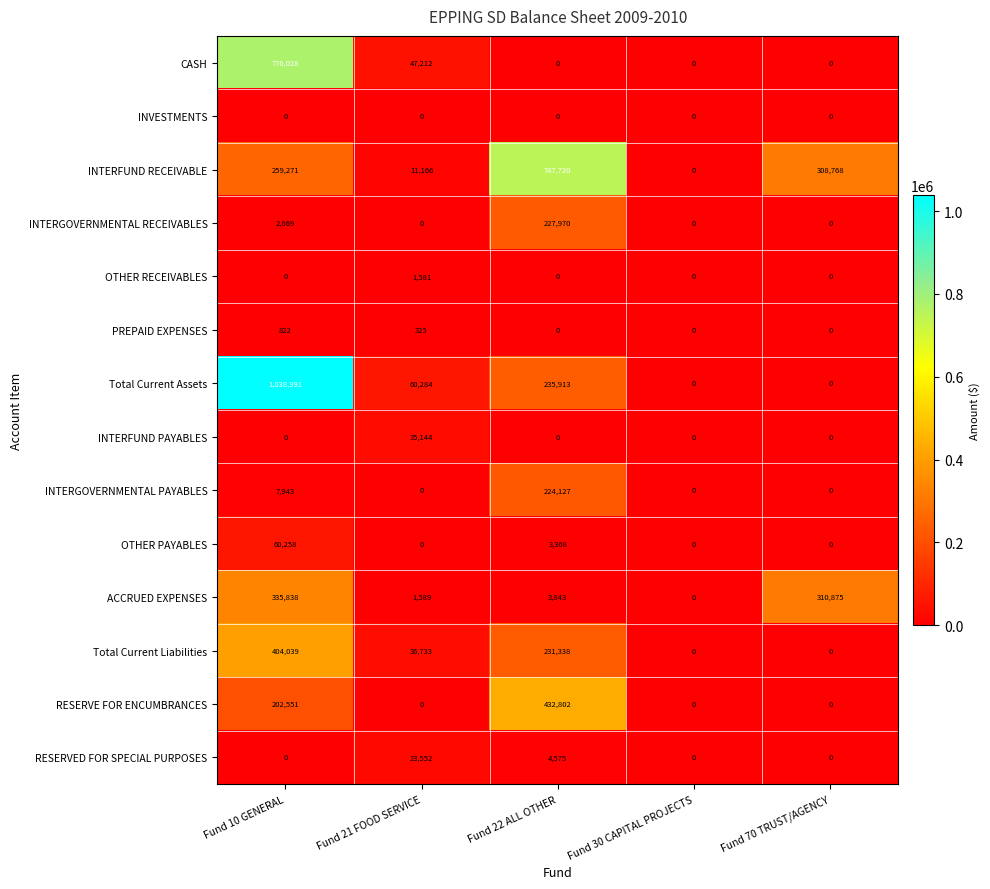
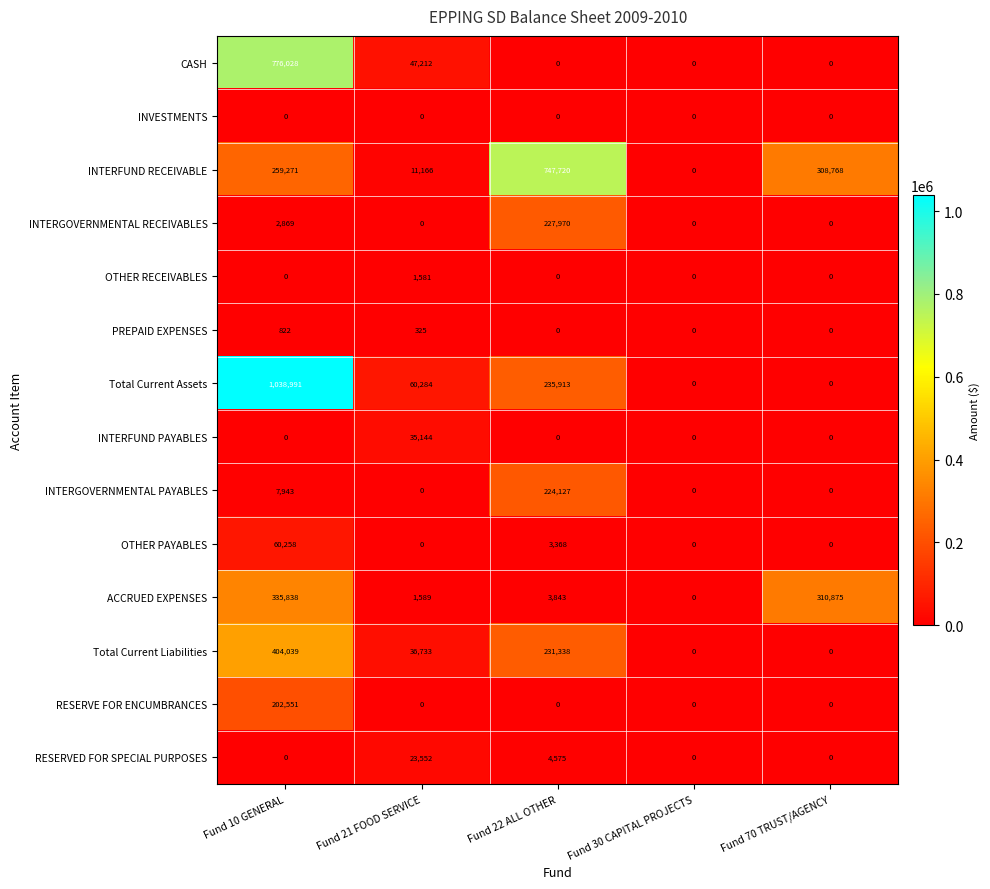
  {
    "CASH": {
      "Fund 10 GENERAL": "776,028",
      "Fund 21 FOOD SERVICE": "47,212",
      "Fund 22 ALL OTHER": "0",
      "Fund 30 CAPITAL PROJECTS": "0",
      "Fund 70 TRUST/AGENCY": "0"
    },
    "INVESTMENTS": {
      "Fund 10 GENERAL": "0",
      "Fund 21 FOOD SERVICE": "0",
      "Fund 22 ALL OTHER": "0",
      "Fund 30 CAPITAL PROJECTS": "0",
      "Fund 70 TRUST/AGENCY": "0"
    },
    "INTERFUND RECEIVABLE": {
      "Fund 10 GENERAL": "259,271",
      "Fund 21 FOOD SERVICE": "11,166",
      "Fund 22 ALL OTHER": "747,720",
      "Fund 30 CAPITAL PROJECTS": "0",
      "Fund 70 TRUST/AGENCY": "308,768"
    },
    "INTERGOVERNMENTAL RECEIVABLES": {
      "Fund 10 GENERAL": "2,869",
      "Fund 21 FOOD SERVICE": "0",
      "Fund 22 ALL OTHER": "227,970",
      "Fund 30 CAPITAL PROJECTS": "0",
      "Fund 70 TRUST/AGENCY": "0"
    },
    "OTHER RECEIVABLES": {
      "Fund 10 GENERAL": "0",
      "Fund 21 FOOD SERVICE": "1,581",
      "Fund 22 ALL OTHER": "0",
      "Fund 30 CAPITAL PROJECTS": "0",
      "Fund 70 TRUST/AGENCY": "0"
    },
    "PREPAID EXPENSES": {
      "Fund 10 GENERAL": "822",
      "Fund 21 FOOD SERVICE": "325",
      "Fund 22 ALL OTHER": "0",
      "Fund 30 CAPITAL PROJECTS": "0",
      "Fund 70 TRUST/AGENCY": "0"
    },
    "Total Current Assets": {
      "Fund 10 GENERAL": "1,038,991",
      "Fund 21 FOOD SERVICE": "60,284",
      "Fund 22 ALL OTHER": "235,913",
      "Fund 30 CAPITAL PROJECTS": "0",
      "Fund 70 TRUST/AGENCY": "0"
    },
    "INTERFUND PAYABLES": {
      "Fund 10 GENERAL": "0",
      "Fund 21 FOOD SERVICE": "35,144",
      "Fund 22 ALL OTHER": "0",
      "Fund 30 CAPITAL PROJECTS": "0",
      "Fund 70 TRUST/AGENCY": "0"
    },
    "INTERGOVERNMENTAL PAYABLES": {
      "Fund 10 GENERAL": "7,943",
      "Fund 21 FOOD SERVICE": "0",
      "Fund 22 ALL OTHER": "224,127",
      "Fund 30 CAPITAL PROJECTS": "0",
      "Fund 70 TRUST/AGENCY": "0"
    },
    "OTHER PAYABLES": {
      "Fund 10 GENERAL": "60,258",
      "Fund 21 FOOD SERVICE": "0",
      "Fund 22 ALL OTHER": "3,368",
      "Fund 30 CAPITAL PROJECTS": "0",
      "Fund 70 TRUST/AGENCY": "0"
    },
    "ACCRUED EXPENSES": {
      "Fund 10 GENERAL": "335,838",
      "Fund 21 FOOD SERVICE": "1,589",
      "Fund 22 ALL OTHER": "3,843",
      "Fund 30 CAPITAL PROJECTS": "0",
      "Fund 70 TRUST/AGENCY": "310,875"
    },
    "Total Current Liabilities": {
      "Fund 10 GENERAL": "404,039",
      "Fund 21 FOOD SERVICE": "36,733",
      "Fund 22 ALL OTHER": "231,338",
      "Fund 30 CAPITAL PROJECTS": "0",
      "Fund 70 TRUST/AGENCY": "0"
    },
    "RESERVE FOR ENCUMBRANCES": {
      "Fund 10 GENERAL": "202,551",
      "Fund 21 FOOD SERVICE": "0",
-     "Fund 22 ALL OTHER": "432,802",
+     "Fund 22 ALL OTHER": "0",
      "Fund 30 CAPITAL PROJECTS": "0",
      "Fund 70 TRUST/AGENCY": "0"
    },
    "RESERVED FOR SPECIAL PURPOSES": {
      "Fund 10 GENERAL": "0",
      "Fund 21 FOOD SERVICE": "23,552",
      "Fund 22 ALL OTHER": "4,575",
      "Fund 30 CAPITAL PROJECTS": "0",
      "Fund 70 TRUST/AGENCY": "0"
    }
  }
